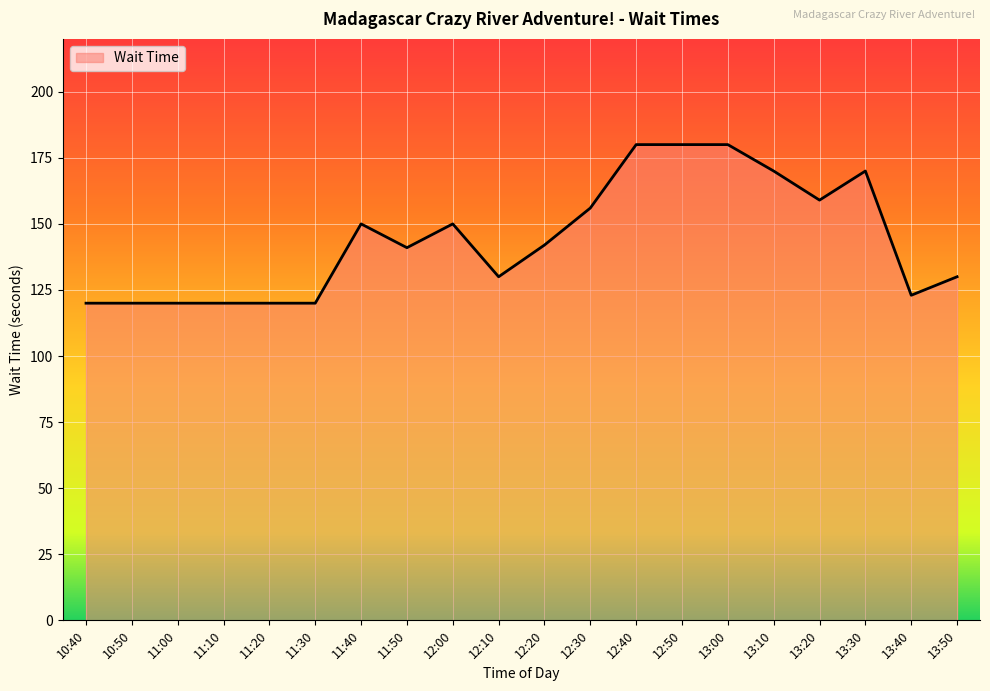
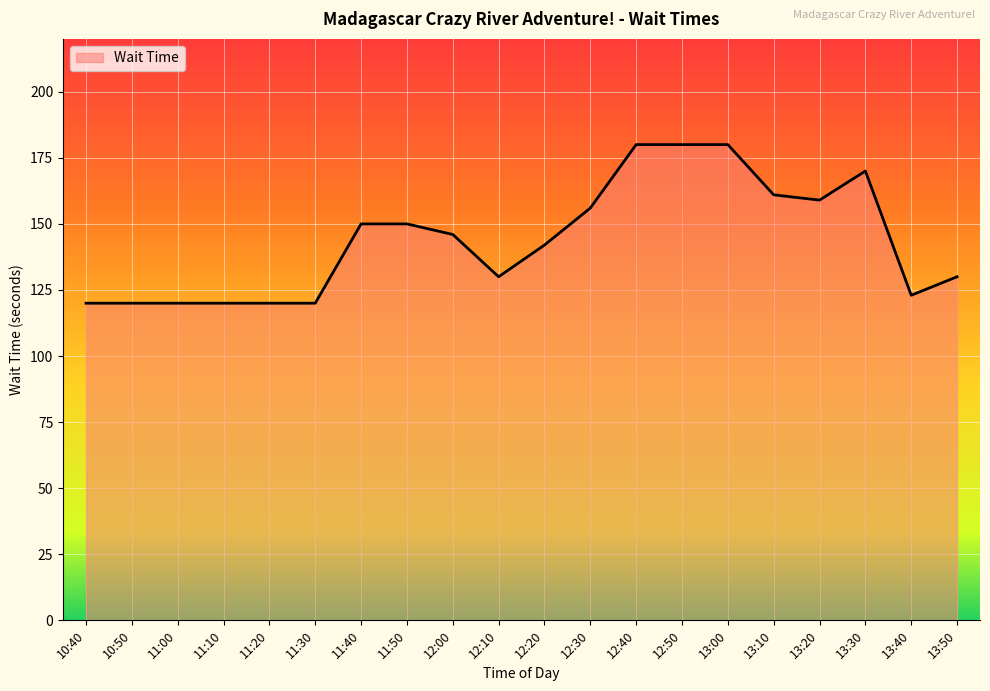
  {
    "10:40": 120,
    "10:50": 120,
    "11:00": 120,
    "11:10": 120,
    "11:20": 120,
    "11:30": 120,
    "11:40": 150,
-   "11:50": 141,
-   "12:00": 150,
+   "11:50": 150,
+   "12:00": 146,
    "12:10": 130,
    "12:20": 142,
    "12:30": 156,
    "12:40": 180,
    "12:50": 180,
    "13:00": 180,
-   "13:10": 170,
+   "13:10": 161,
    "13:20": 159,
    "13:30": 170,
    "13:40": 123,
    "13:50": 130
  }
